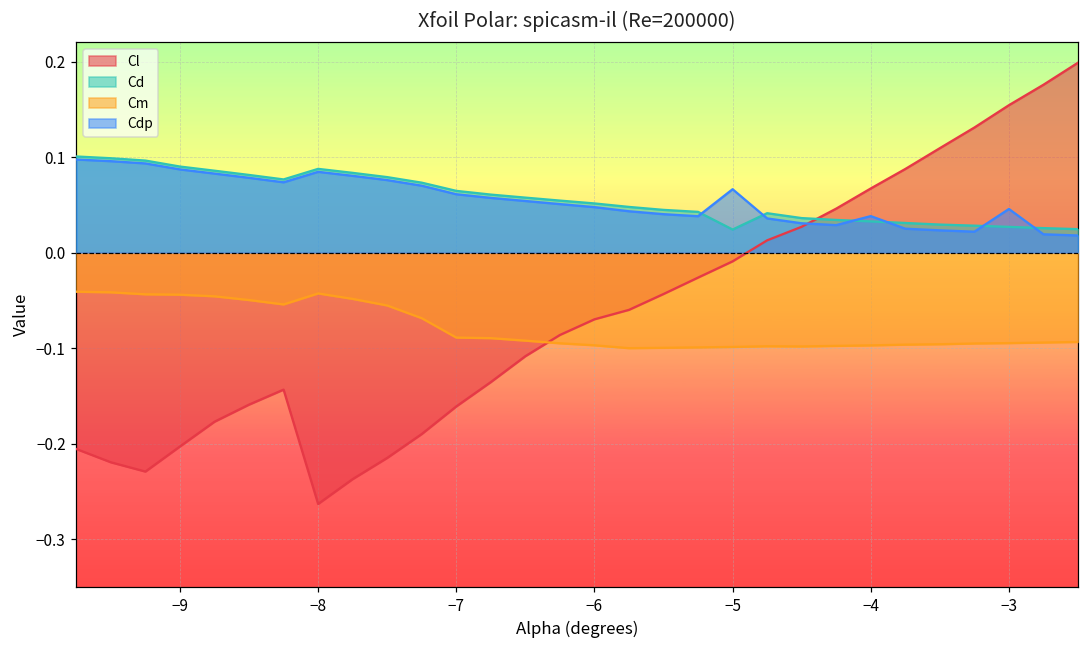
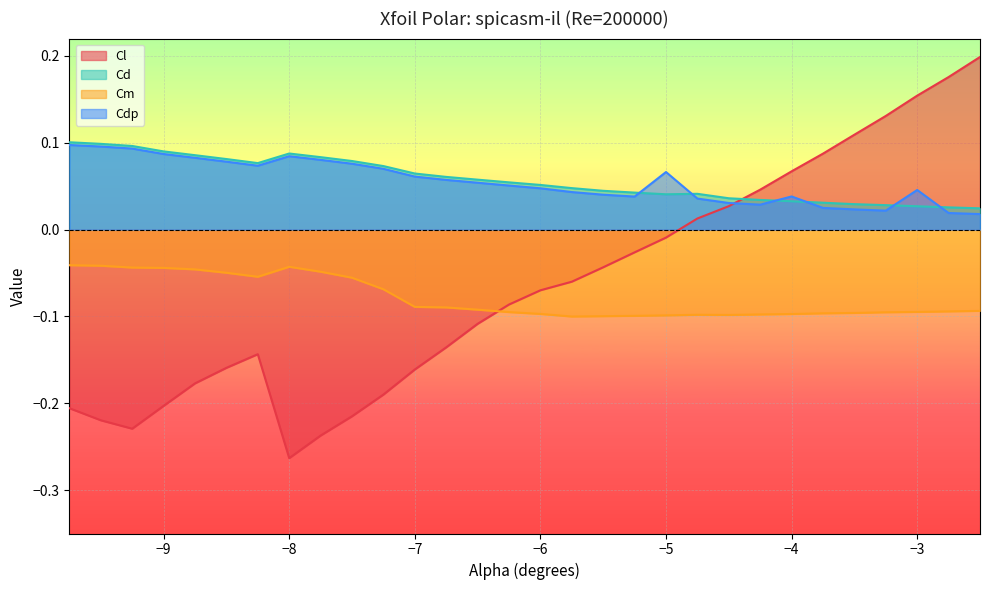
  {
    "Cd": {
      "−9": 0.09,
      "−8": 0.09,
      "−7": 0.06,
      "−6": 0.05,
-     "−5": 0.02,
+     "−5": 0.04,
      "−4": 0.03,
      "−3": 0.03
    },
    "Cdp": {
      "−9": 0.09,
      "−8": 0.08,
      "−7": 0.06,
      "−6": 0.05,
      "−5": 0.07,
      "−4": 0.04,
      "−3": 0.05
    }
  }
